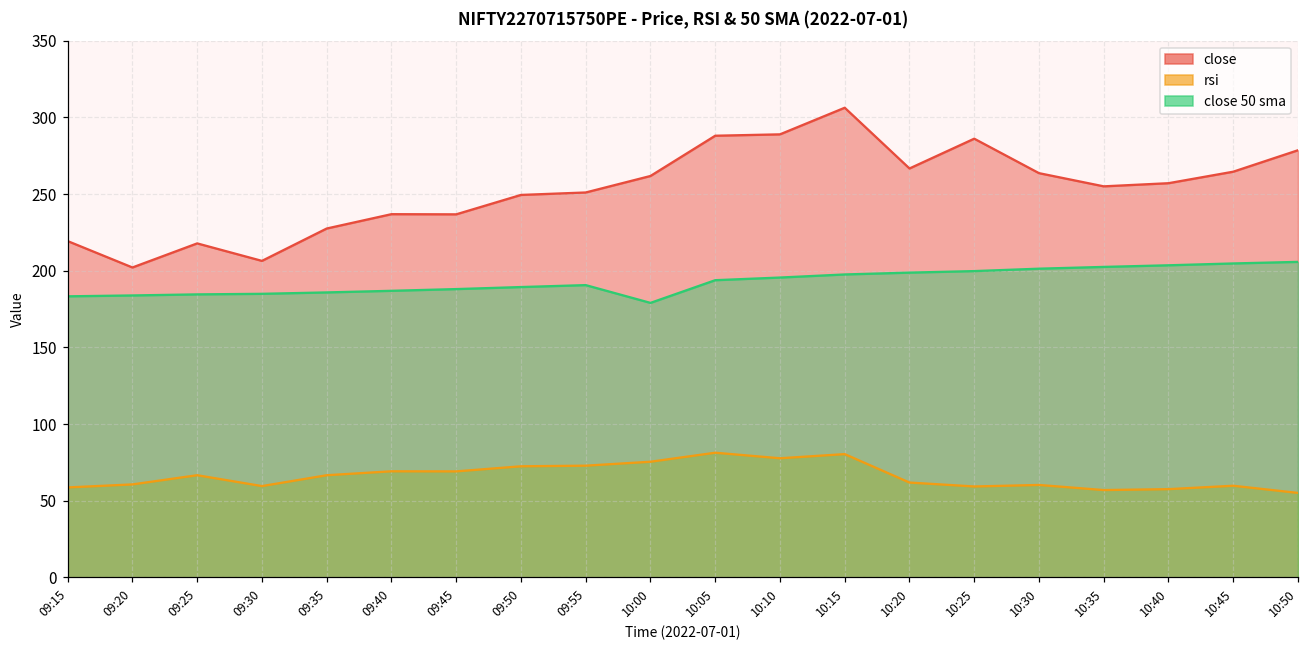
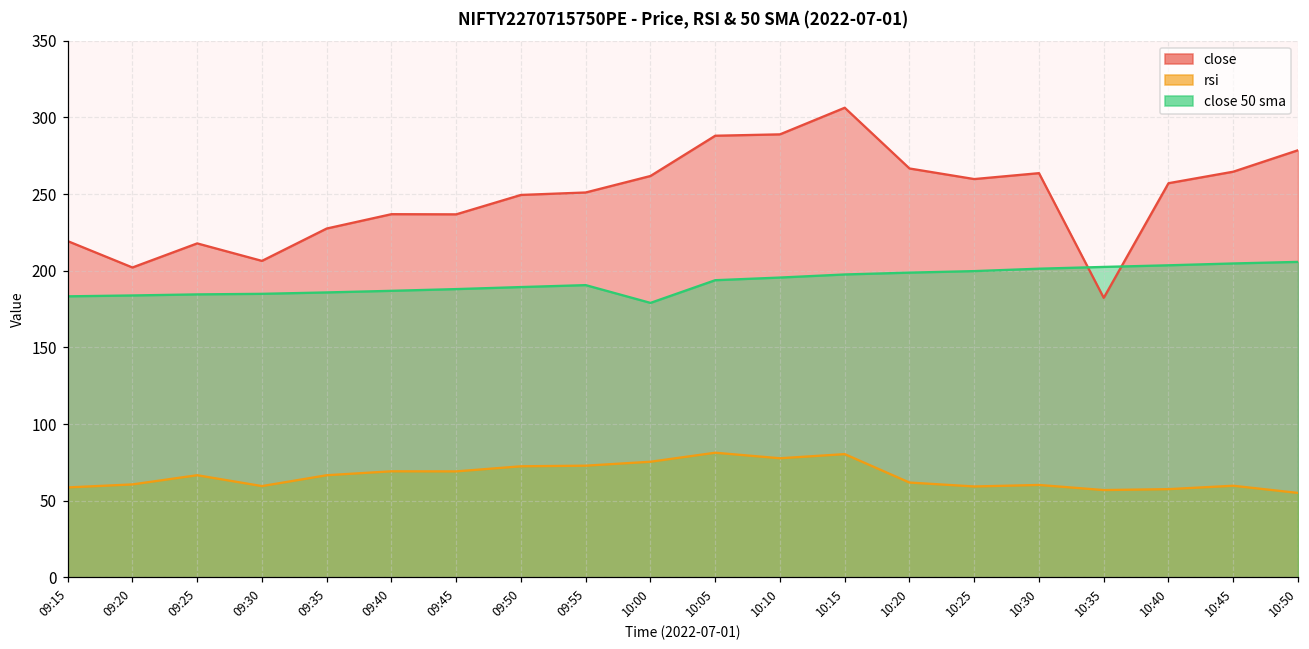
  {
    "close": {
      "09:15": 219,
      "09:20": 202,
      "09:25": 218,
      "09:30": 206,
      "09:35": 228,
      "09:40": 237,
      "09:45": 237,
      "09:50": 249,
      "09:55": 251,
      "10:00": 262,
      "10:05": 288,
      "10:10": 289,
      "10:15": 306,
      "10:20": 267,
-     "10:25": 286,
+     "10:25": 260,
      "10:30": 264,
-     "10:35": 255,
+     "10:35": 182,
      "10:40": 257,
      "10:45": 265,
      "10:50": 279
    },
    "rsi": {
      "09:15": 59,
      "09:20": 61,
      "09:25": 67,
      "09:30": 60,
      "09:35": 67,
      "09:40": 69,
      "09:45": 69,
      "09:50": 72,
      "09:55": 73,
      "10:00": 75,
      "10:05": 81,
      "10:10": 78,
      "10:15": 80,
      "10:20": 62,
      "10:25": 59,
      "10:30": 60,
      "10:35": 57,
      "10:40": 58,
      "10:45": 60,
      "10:50": 55
    },
    "close 50 sma": {
      "09:15": 183,
      "09:20": 184,
      "09:25": 185,
      "09:30": 185,
      "09:35": 186,
      "09:40": 187,
      "09:45": 188,
      "09:50": 189,
      "09:55": 191,
      "10:00": 179,
      "10:05": 194,
      "10:10": 196,
      "10:15": 198,
      "10:20": 199,
      "10:25": 200,
      "10:30": 201,
      "10:35": 202,
      "10:40": 204,
      "10:45": 205,
      "10:50": 206
    }
  }
